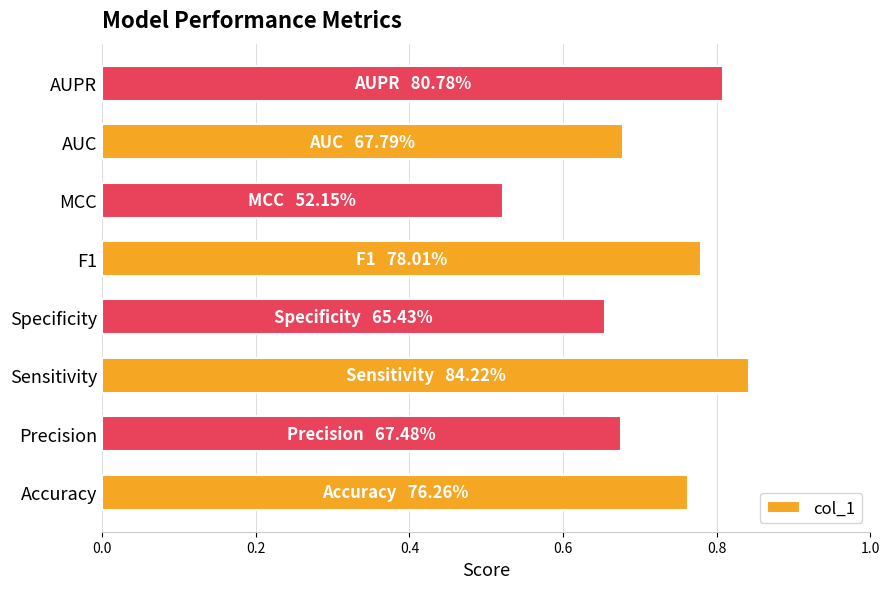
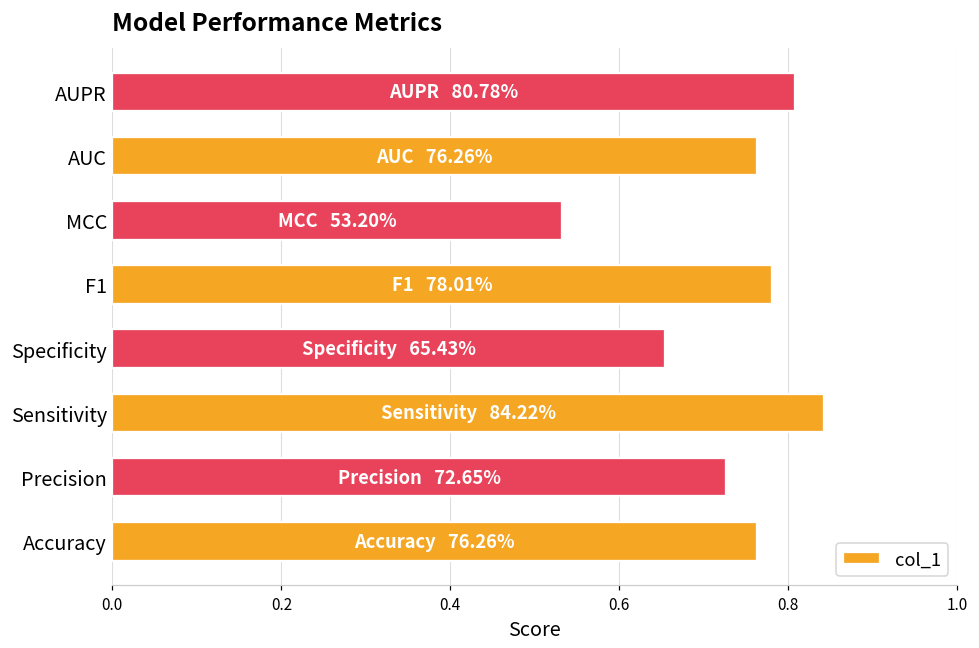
  {
    "AUPR": "80.78%",
-   "AUC": "67.79%",
-   "MCC": "52.15%",
+   "AUC": "76.26%",
+   "MCC": "53.20%",
    "F1": "78.01%",
    "Specificity": "65.43%",
    "Sensitivity": "84.22%",
-   "Precision": "67.48%",
+   "Precision": "72.65%",
    "Accuracy": "76.26%"
  }
